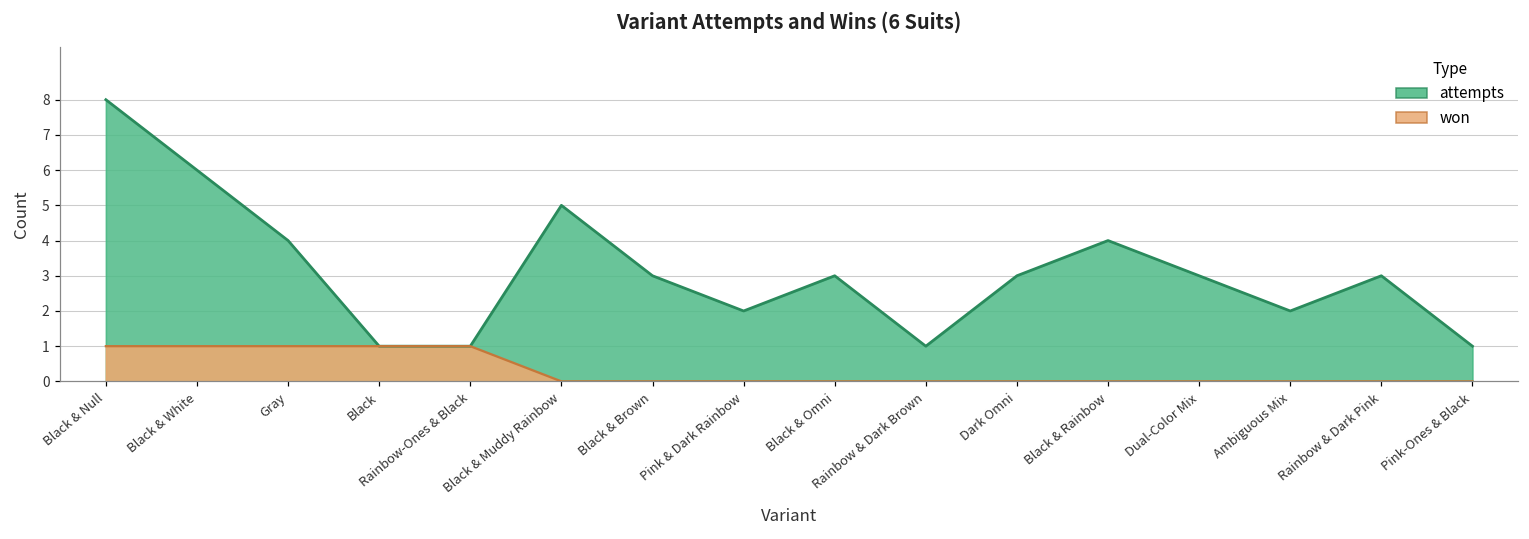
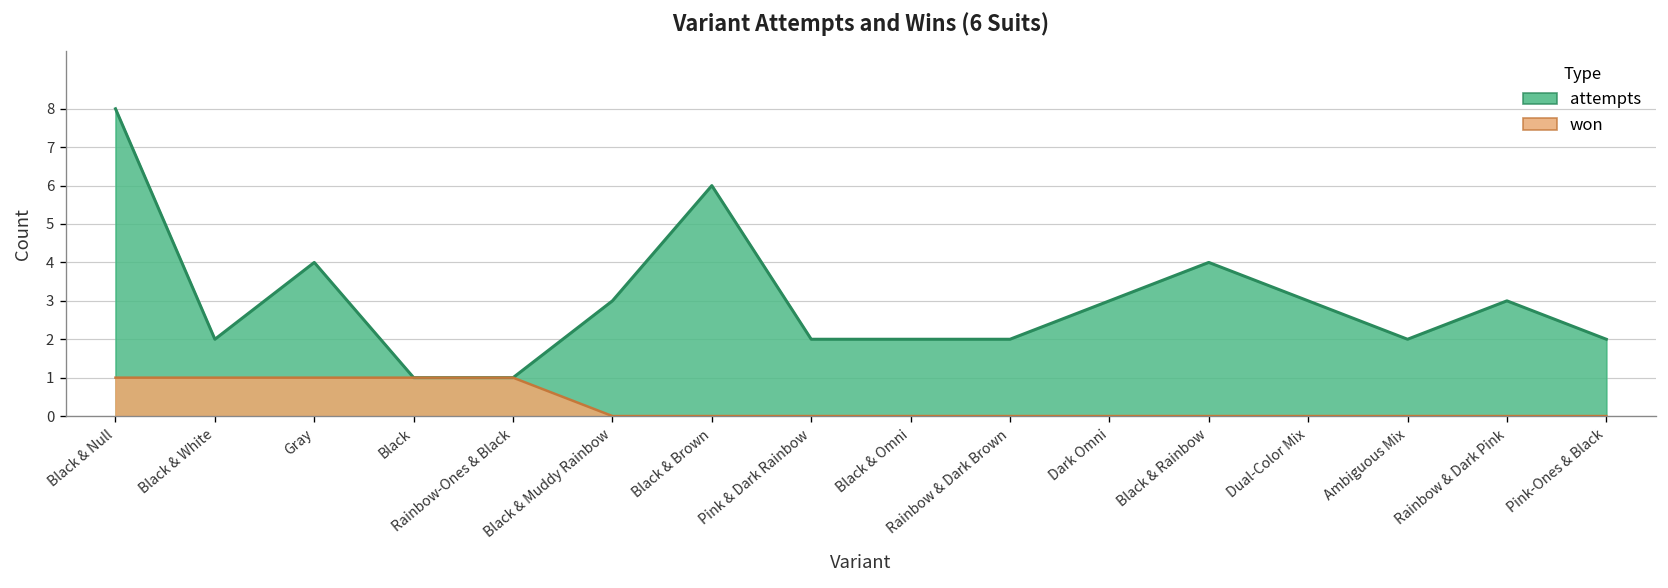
  {
    "attempts": {
      "Black & Null": 8,
-     "Black & White": 6,
+     "Black & White": 2,
      "Gray": 4,
-     "Black & Muddy Rainbow": 5,
-     "Black & Brown": 3,
+     "Black & Muddy Rainbow": 3,
+     "Black & Brown": 6,
      "Pink & Dark Rainbow": 2,
-     "Black & Omni": 3,
-     "Rainbow & Dark Brown": 1,
+     "Black & Omni": 2,
+     "Rainbow & Dark Brown": 2,
      "Dark Omni": 3,
      "Black & Rainbow": 4,
      "Dual-Color Mix": 3,
      "Ambiguous Mix": 2,
      "Rainbow & Dark Pink": 3,
-     "Pink-Ones & Black": 1
+     "Pink-Ones & Black": 2
    },
    "won": {
      "Black & Null": 1,
      "Black & White": 1,
      "Gray": 1,
      "Black & Muddy Rainbow": 0,
      "Black & Brown": 0,
      "Pink & Dark Rainbow": 0,
      "Black & Omni": 0,
      "Rainbow & Dark Brown": 0,
      "Dark Omni": 0,
      "Black & Rainbow": 0,
      "Dual-Color Mix": 0,
      "Ambiguous Mix": 0,
      "Rainbow & Dark Pink": 0,
      "Pink-Ones & Black": 0
    }
  }
